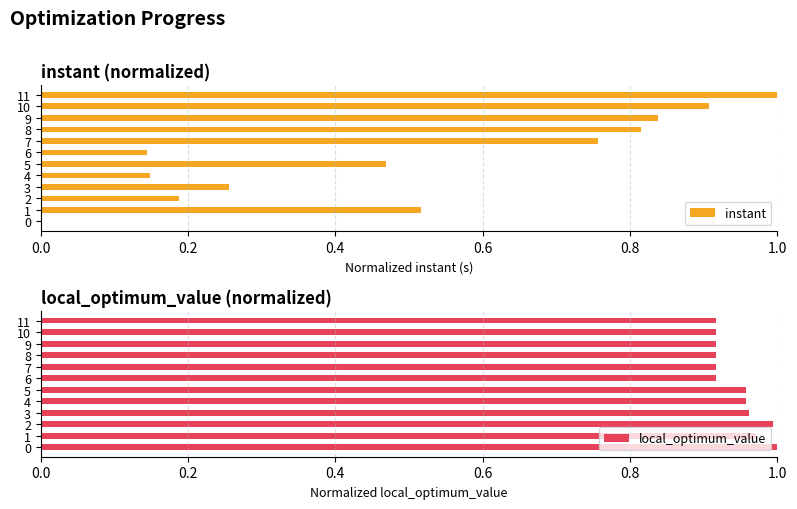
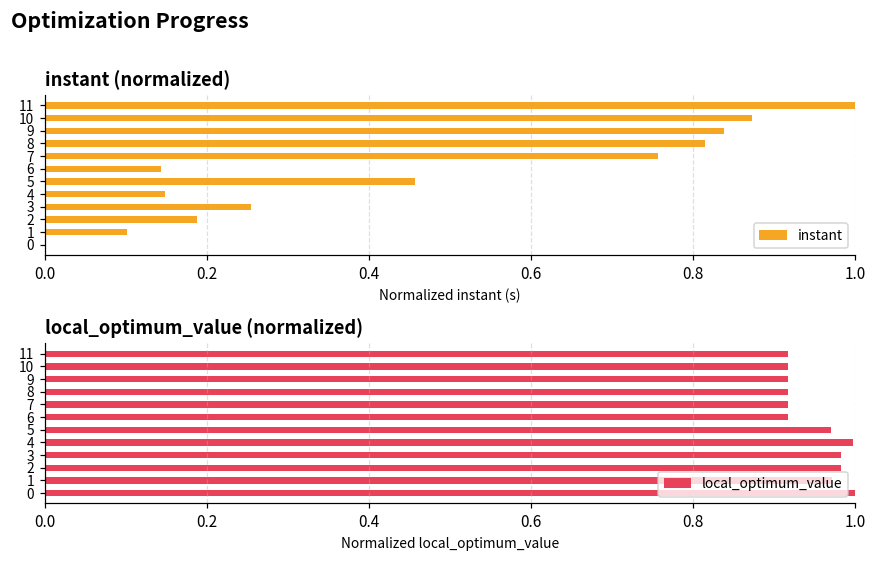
  {
    "instant (normalized)": {
      "11": 1.00,
-     "10": 0.91,
+     "10": 0.87,
      "9": 0.84,
      "8": 0.81,
      "7": 0.76,
      "6": 0.14,
-     "5": 0.47,
+     "5": 0.46,
      "4": 0.15,
      "3": 0.26,
      "2": 0.19,
-     "1": 0.52,
+     "1": 0.10,
      "0": 0.00
    },
    "local_optimum_value (normalized)": {
      "11": 0.92,
      "10": 0.92,
      "9": 0.92,
      "8": 0.92,
      "7": 0.92,
      "6": 0.92,
-     "5": 0.96,
-     "4": 0.96,
-     "3": 0.96,
-     "2": 0.99,
+     "5": 0.97,
+     "4": 1.00,
+     "3": 0.98,
+     "2": 0.98,
      "0": 1.00
    }
  }
